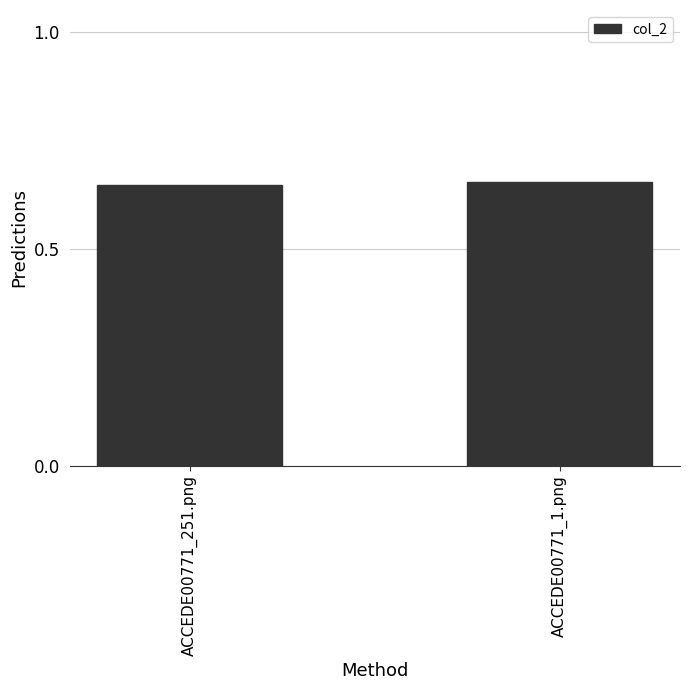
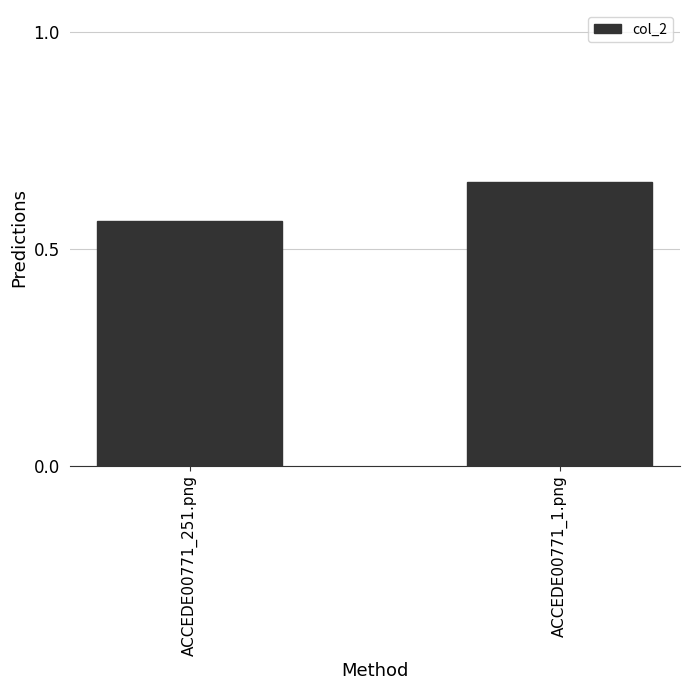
  {
-   "ACCEDE00771_251.png": 0.65,
+   "ACCEDE00771_251.png": 0.56,
    "ACCEDE00771_1.png": 0.65
  }
